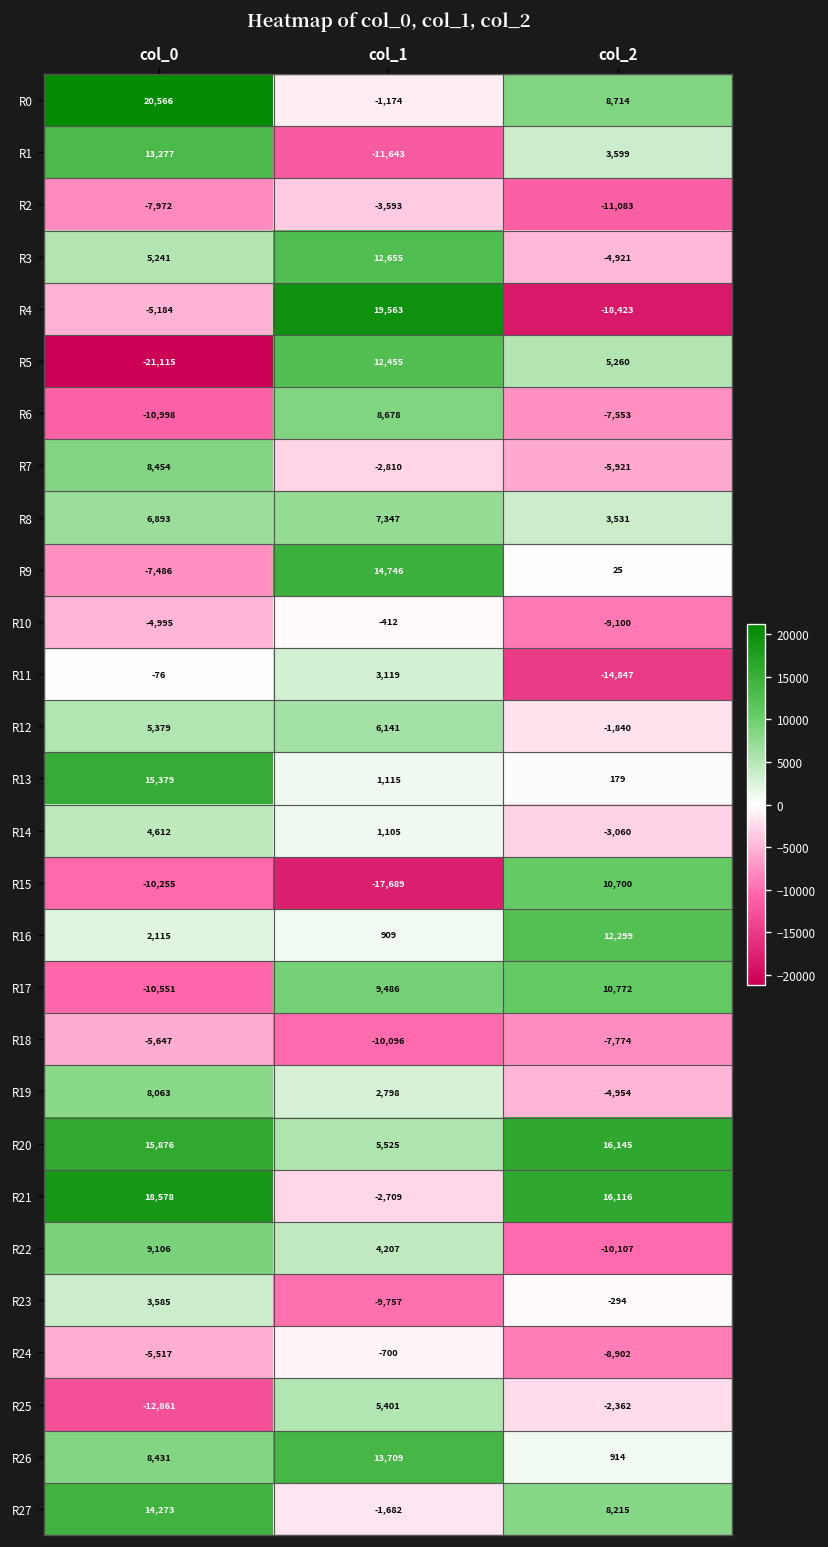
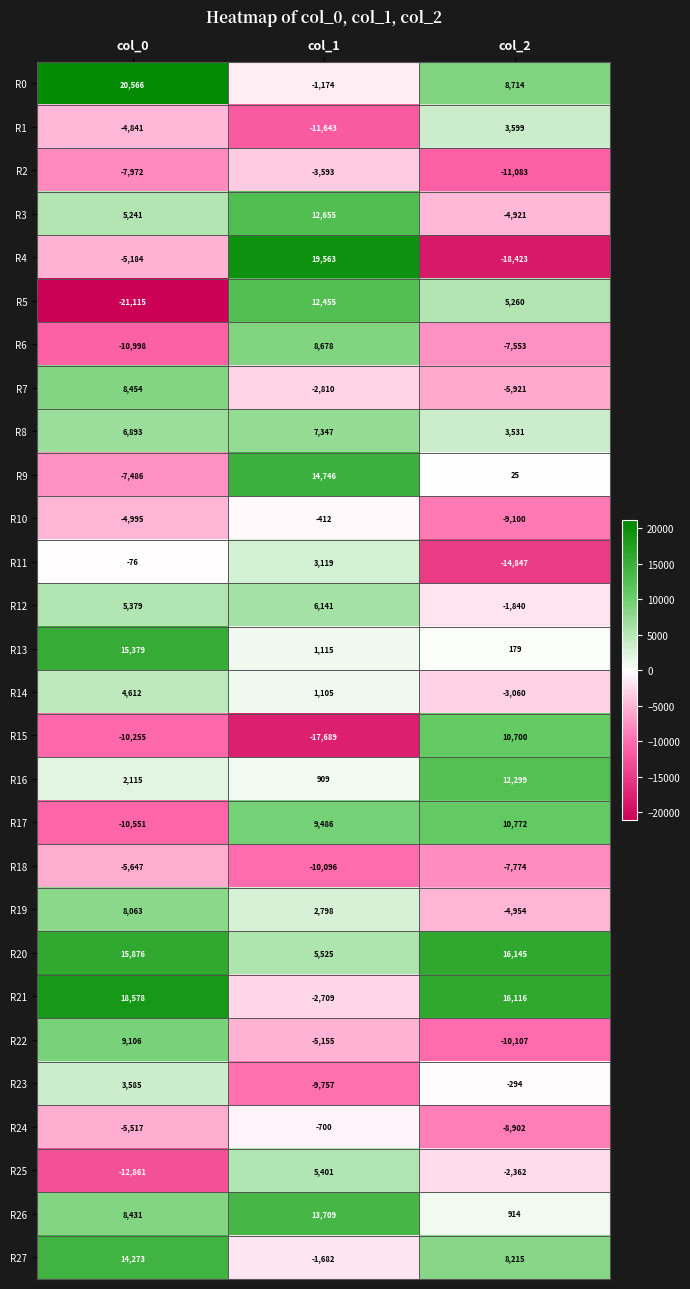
  {
    "R0": {
      "col_0": "20,566",
      "col_1": "-1,174",
      "col_2": "8,714"
    },
    "R1": {
-     "col_0": "13,277",
+     "col_0": "-4,841",
      "col_1": "-11,643",
      "col_2": "3,599"
    },
    "R2": {
      "col_0": "-7,972",
      "col_1": "-3,593",
      "col_2": "-11,083"
    },
    "R3": {
      "col_0": "5,241",
      "col_1": "12,655",
      "col_2": "-4,921"
    },
    "R4": {
      "col_0": "-5,184",
      "col_1": "19,563",
      "col_2": "-18,423"
    },
    "R5": {
      "col_0": "-21,115",
      "col_1": "12,455",
      "col_2": "5,260"
    },
    "R6": {
      "col_0": "-10,998",
      "col_1": "8,678",
      "col_2": "-7,553"
    },
    "R7": {
      "col_0": "8,454",
      "col_1": "-2,810",
      "col_2": "-5,921"
    },
    "R8": {
      "col_0": "6,893",
      "col_1": "7,347",
      "col_2": "3,531"
    },
    "R9": {
      "col_0": "-7,486",
      "col_1": "14,746",
      "col_2": "25"
    },
    "R10": {
      "col_0": "-4,995",
      "col_1": "-412",
      "col_2": "-9,100"
    },
    "R11": {
      "col_0": "-76",
      "col_1": "3,119",
      "col_2": "-14,847"
    },
    "R12": {
      "col_0": "5,379",
      "col_1": "6,141",
      "col_2": "-1,840"
    },
    "R13": {
      "col_0": "15,379",
      "col_1": "1,115",
      "col_2": "179"
    },
    "R14": {
      "col_0": "4,612",
      "col_1": "1,105",
      "col_2": "-3,060"
    },
    "R15": {
      "col_0": "-10,255",
      "col_1": "-17,689",
      "col_2": "10,700"
    },
    "R16": {
      "col_0": "2,115",
      "col_1": "909",
      "col_2": "12,299"
    },
    "R17": {
      "col_0": "-10,551",
      "col_1": "9,486",
      "col_2": "10,772"
    },
    "R18": {
      "col_0": "-5,647",
      "col_1": "-10,096",
      "col_2": "-7,774"
    },
    "R19": {
      "col_0": "8,063",
      "col_1": "2,798",
      "col_2": "-4,954"
    },
    "R20": {
      "col_0": "15,876",
      "col_1": "5,525",
      "col_2": "16,145"
    },
    "R21": {
      "col_0": "18,578",
      "col_1": "-2,709",
      "col_2": "16,116"
    },
    "R22": {
      "col_0": "9,106",
-     "col_1": "4,207",
+     "col_1": "-5,155",
      "col_2": "-10,107"
    },
    "R23": {
      "col_0": "3,585",
      "col_1": "-9,757",
      "col_2": "-294"
    },
    "R24": {
      "col_0": "-5,517",
      "col_1": "-700",
      "col_2": "-8,902"
    },
    "R25": {
      "col_0": "-12,861",
      "col_1": "5,401",
      "col_2": "-2,362"
    },
    "R26": {
      "col_0": "8,431",
      "col_1": "13,709",
      "col_2": "914"
    },
    "R27": {
      "col_0": "14,273",
      "col_1": "-1,682",
      "col_2": "8,215"
    }
  }
